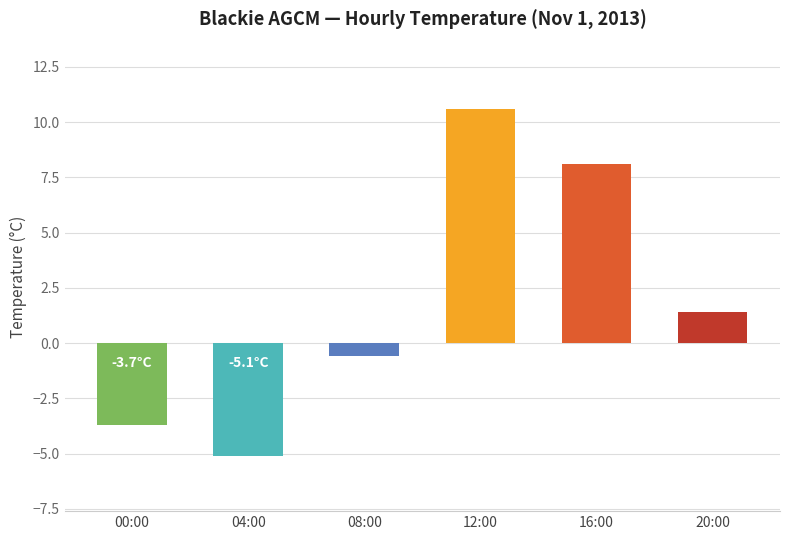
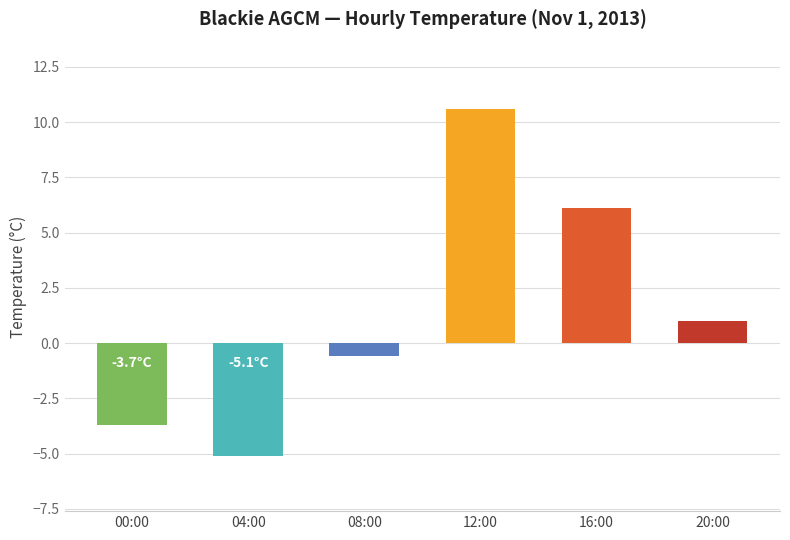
  {
    "08:00": -0.6,
    "12:00": 10.6,
-   "16:00": 8.1,
-   "20:00": 1.4
+   "16:00": 6.1,
+   "20:00": 1.0
  }
